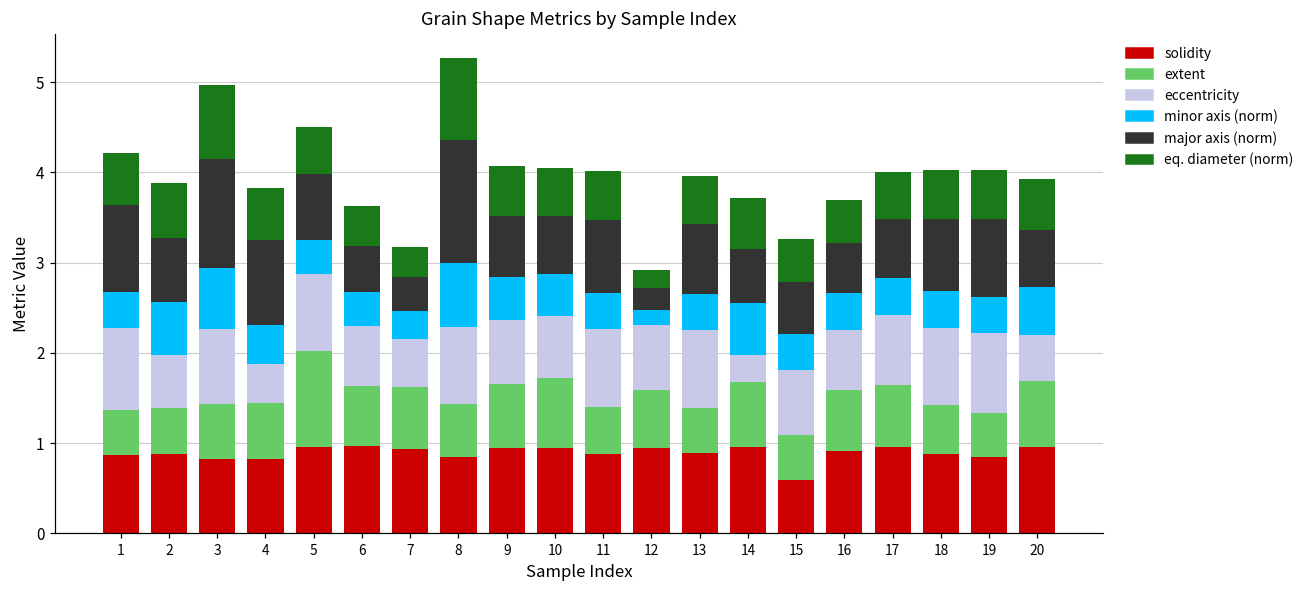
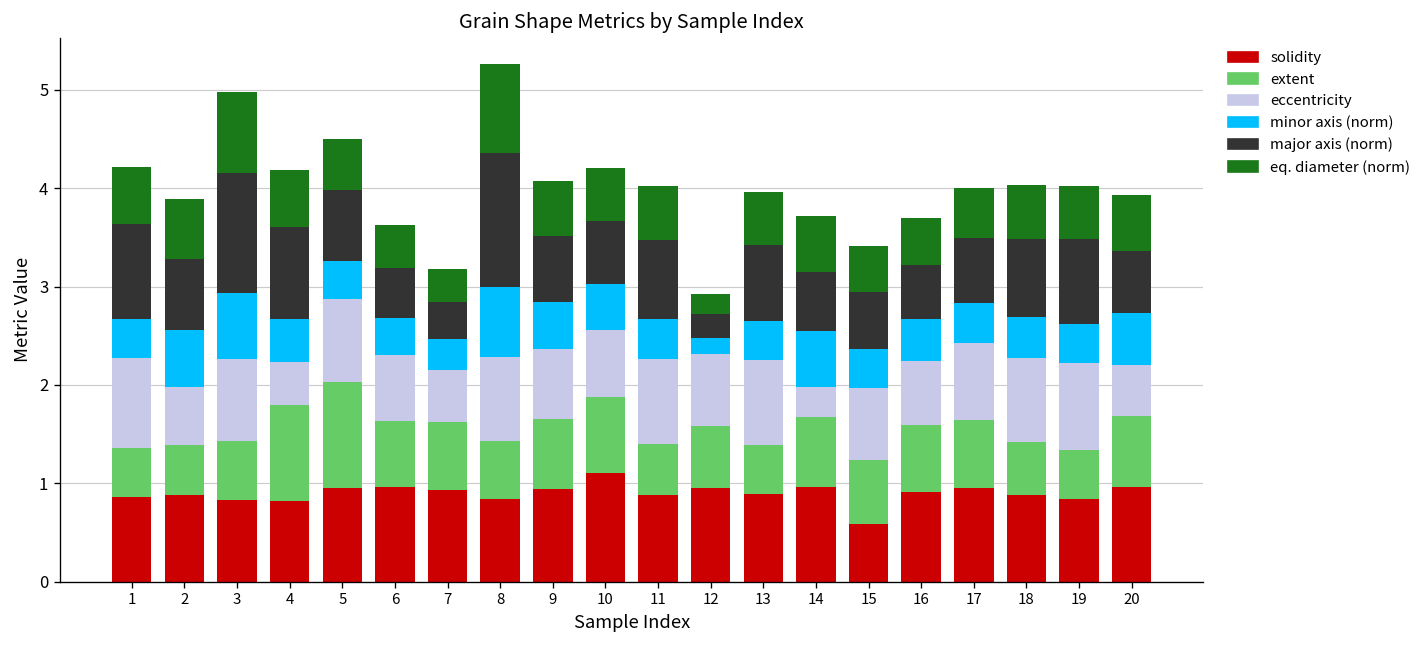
  {
    "solidity": {
      "1": 0.9,
      "2": 0.9,
      "3": 0.8,
      "4": 0.8,
      "5": 1.0,
      "6": 1.0,
      "7": 0.9,
      "8": 0.8,
      "9": 0.9,
-     "10": 0.9,
+     "10": 1.1,
      "11": 0.9,
      "12": 0.9,
      "13": 0.9,
      "14": 1.0,
      "15": 0.6,
      "16": 0.9,
      "17": 1.0,
      "18": 0.9,
      "19": 0.8,
      "20": 1.0
    },
    "extent": {
      "1": 0.5,
      "2": 0.5,
      "3": 0.6,
-     "4": 0.6,
+     "4": 1.0,
      "5": 1.1,
      "6": 0.7,
      "7": 0.7,
      "8": 0.6,
      "9": 0.7,
      "10": 0.8,
      "11": 0.5,
      "12": 0.6,
      "13": 0.5,
      "14": 0.7,
-     "15": 0.5,
+     "15": 0.6,
      "16": 0.7,
      "17": 0.7,
      "18": 0.5,
      "19": 0.5,
      "20": 0.7
    },
    "eccentricity": {
      "1": 0.9,
      "2": 0.6,
      "3": 0.8,
      "4": 0.4,
      "5": 0.8,
      "6": 0.7,
      "7": 0.5,
      "8": 0.9,
      "9": 0.7,
      "10": 0.7,
      "11": 0.9,
      "12": 0.7,
      "13": 0.9,
      "14": 0.3,
      "15": 0.7,
      "16": 0.7,
      "17": 0.8,
      "18": 0.9,
      "19": 0.9,
      "20": 0.5
    }
  }
